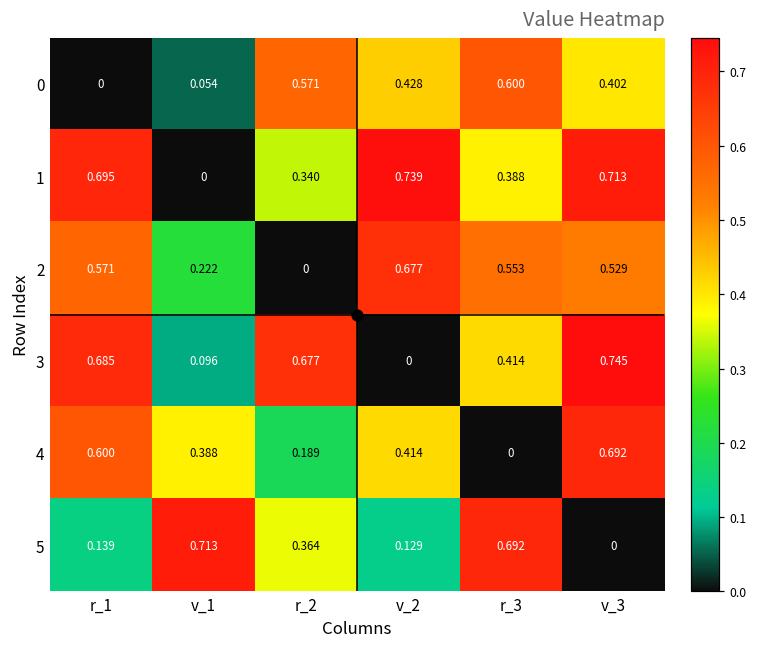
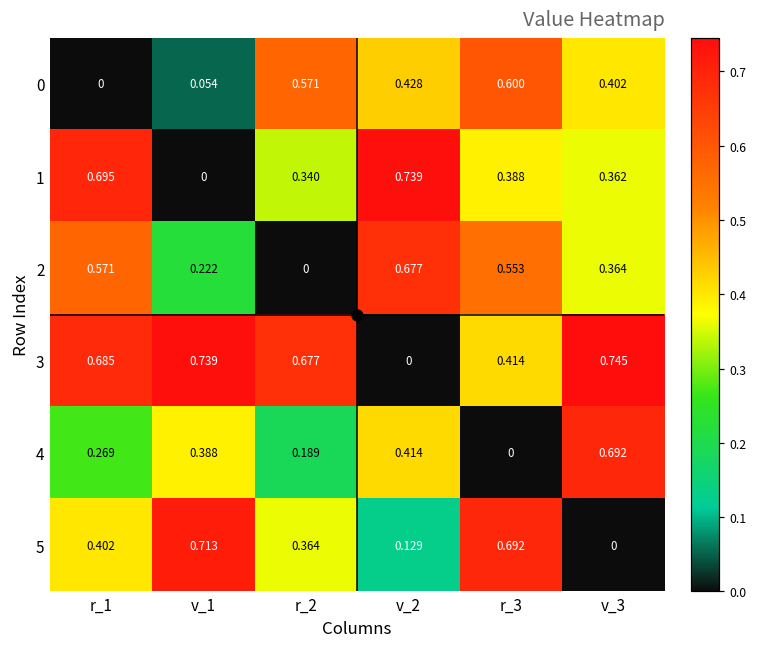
  {
    "0": {
      "r_1": 0,
      "v_1": 0.054,
      "r_2": 0.571,
      "v_2": 0.428,
      "r_3": 0.600,
      "v_3": 0.402
    },
    "1": {
      "r_1": 0.695,
      "v_1": 0,
      "r_2": 0.340,
      "v_2": 0.739,
      "r_3": 0.388,
-     "v_3": 0.713
+     "v_3": 0.362
    },
    "2": {
      "r_1": 0.571,
      "v_1": 0.222,
      "r_2": 0,
      "v_2": 0.677,
      "r_3": 0.553,
-     "v_3": 0.529
+     "v_3": 0.364
    },
    "3": {
      "r_1": 0.685,
-     "v_1": 0.096,
+     "v_1": 0.739,
      "r_2": 0.677,
      "v_2": 0,
      "r_3": 0.414,
      "v_3": 0.745
    },
    "4": {
-     "r_1": 0.600,
+     "r_1": 0.269,
      "v_1": 0.388,
      "r_2": 0.189,
      "v_2": 0.414,
      "r_3": 0,
      "v_3": 0.692
    },
    "5": {
-     "r_1": 0.139,
+     "r_1": 0.402,
      "v_1": 0.713,
      "r_2": 0.364,
      "v_2": 0.129,
      "r_3": 0.692,
      "v_3": 0
    }
  }
